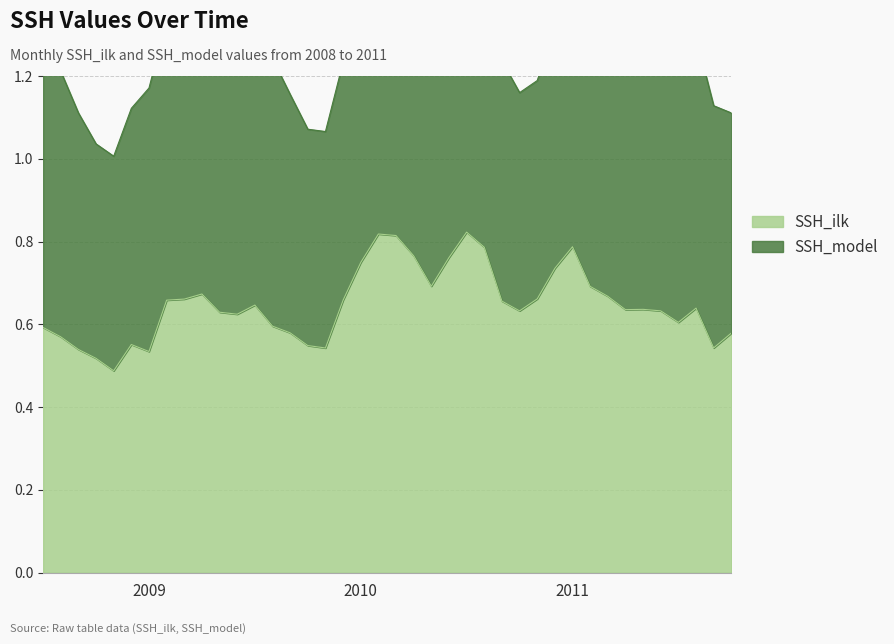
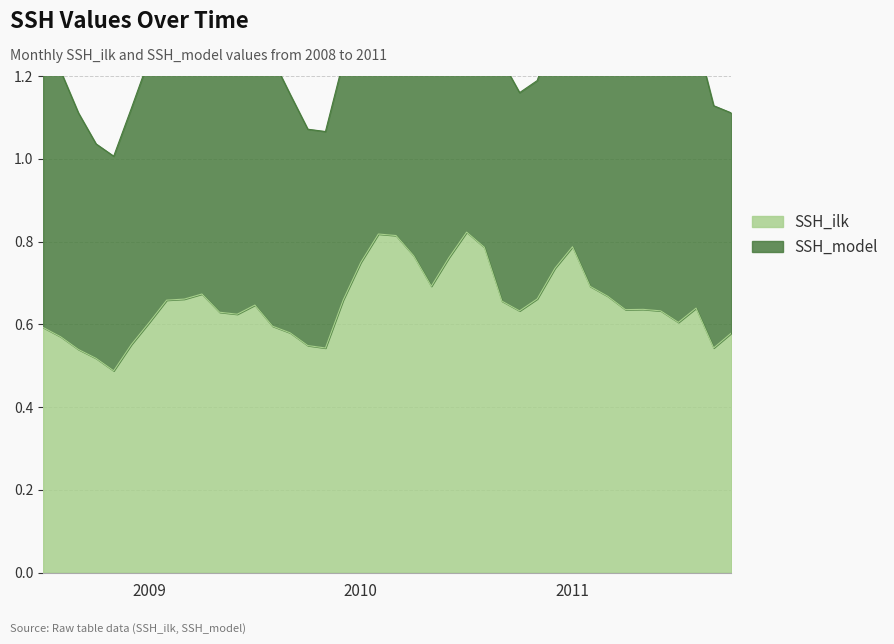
  {
    "SSH_ilk": {
-     "2009": 0.53,
+     "2009": 0.60,
      "2010": 0.75,
      "2011": 0.79
    }
  }
